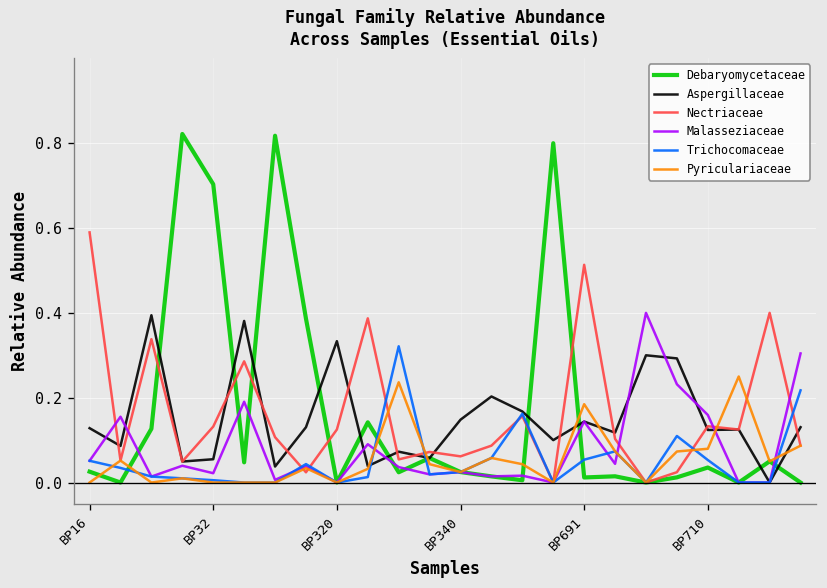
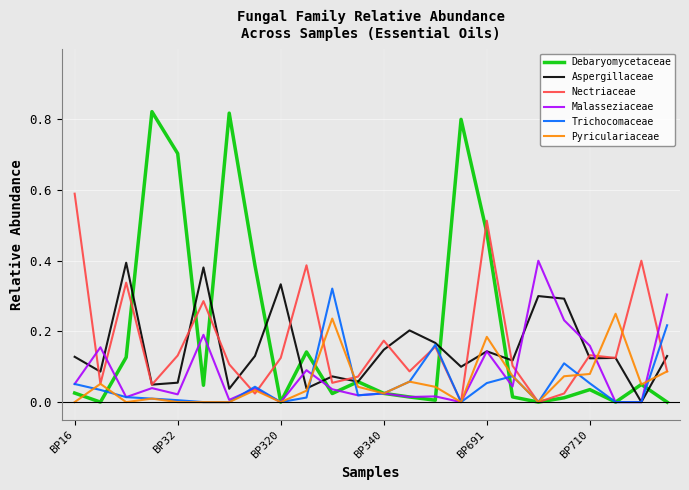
  {
    "Debaryomycetaceae": {
      "BP16": 0.03,
      "BP32": 0.70,
-     "BP691": 0.01,
+     "BP691": 0.48,
      "BP710": 0.04
    },
    "Aspergillaceae": {
      "BP16": 0.13,
      "BP32": 0.05,
      "BP320": 0.33,
      "BP340": 0.15,
      "BP710": 0.12
    },
    "Nectriaceae": {
      "BP16": 0.59,
      "BP32": 0.13,
      "BP320": 0.13,
-     "BP340": 0.06,
+     "BP340": 0.17,
      "BP691": 0.51,
      "BP710": 0.13
    },
    "Malasseziaceae": {
      "BP32": 0.02,
      "BP710": 0.16
    },
    "Trichocomaceae": {
      "BP691": 0.05,
      "BP710": 0.05
    },
    "Pyriculariaceae": {
      "BP16": 0.00,
      "BP691": 0.18,
      "BP710": 0.08
    }
  }
